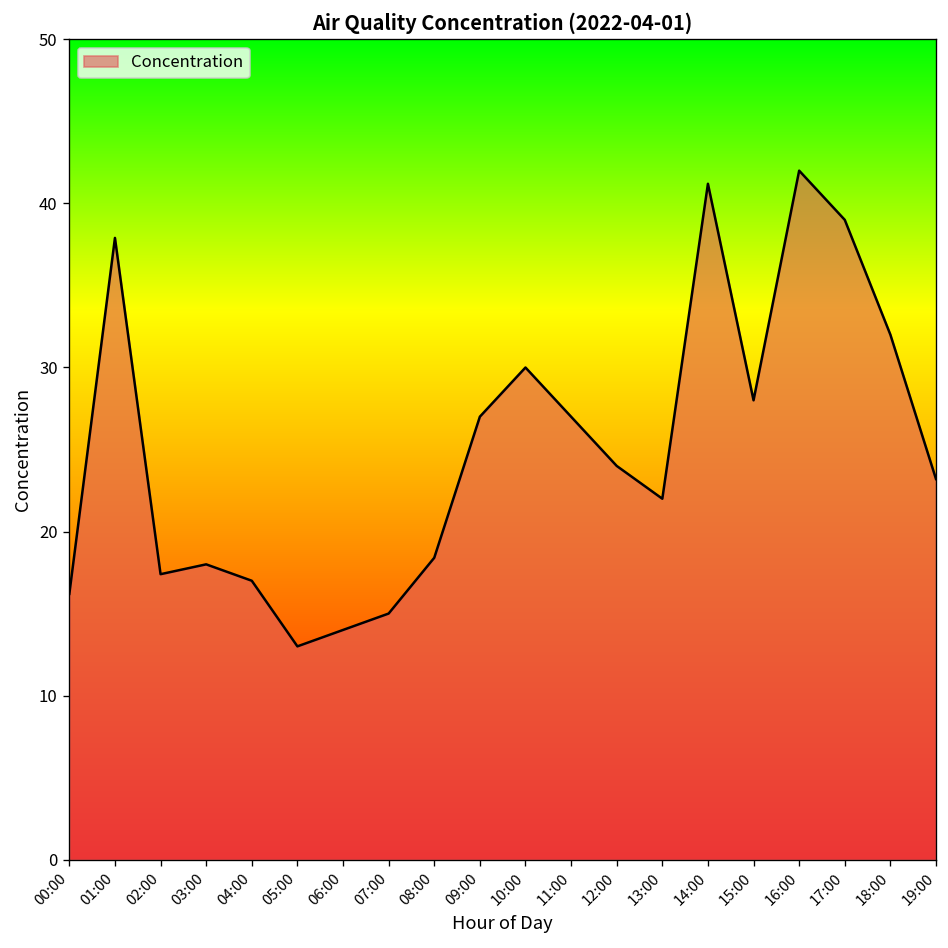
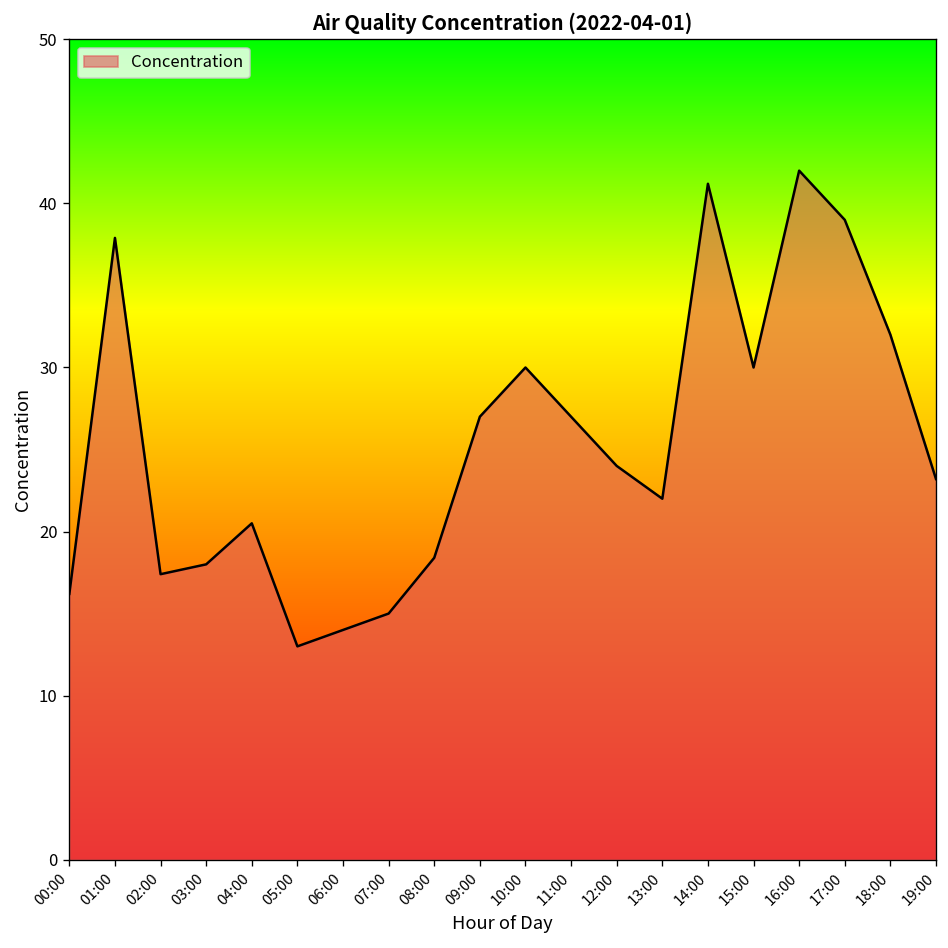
  {
    "00:00": 16.2,
    "01:00": 37.9,
    "02:00": 17.4,
    "03:00": 18.0,
-   "04:00": 17.0,
+   "04:00": 20.5,
    "05:00": 13.0,
    "06:00": 14.0,
    "07:00": 15.0,
    "08:00": 18.4,
    "09:00": 27.0,
    "10:00": 30.0,
    "11:00": 27.0,
    "12:00": 24.0,
    "13:00": 22.0,
    "14:00": 41.2,
-   "15:00": 28,
+   "15:00": 30,
    "16:00": 42.0,
    "17:00": 39.0,
    "18:00": 32.0,
    "19:00": 23.2
  }
